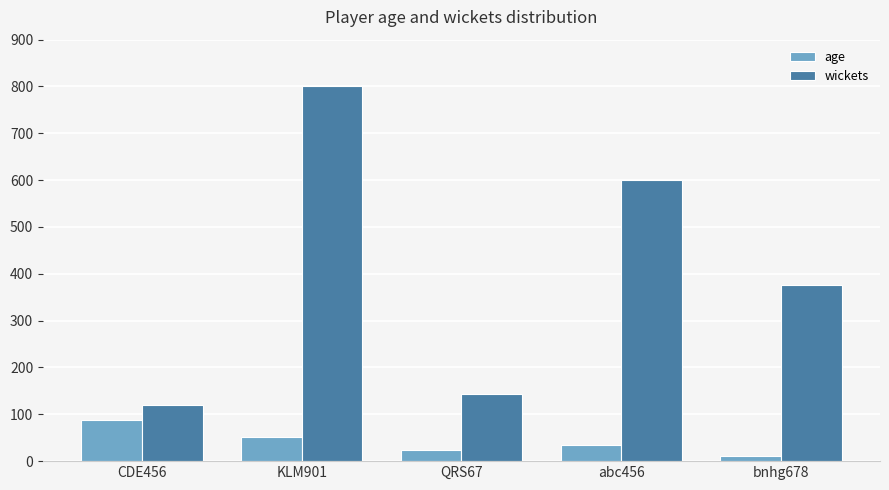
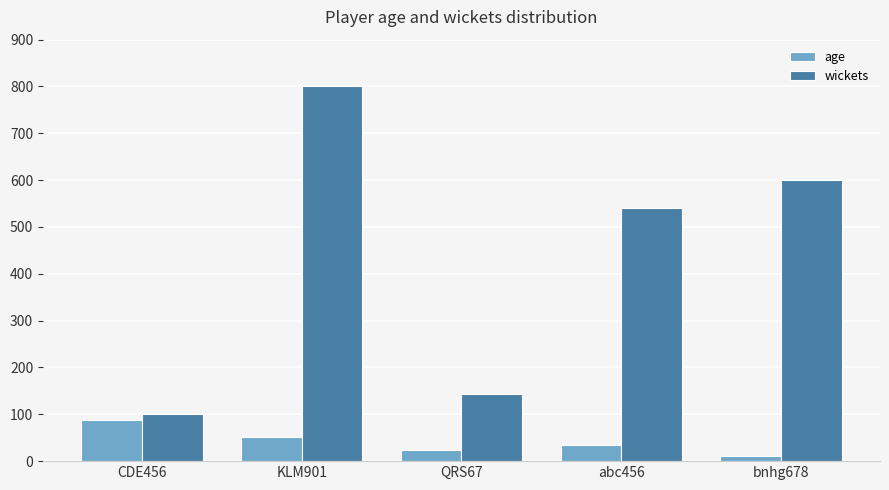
  {
    "age": {
      "CDE456": 90,
      "KLM901": 50,
      "QRS67": 20,
      "abc456": 30,
      "bnhg678": 10
    },
    "wickets": {
-     "CDE456": 120,
+     "CDE456": 100,
      "KLM901": 800,
      "QRS67": 140,
-     "abc456": 600,
-     "bnhg678": 380
+     "abc456": 540,
+     "bnhg678": 600
    }
  }
